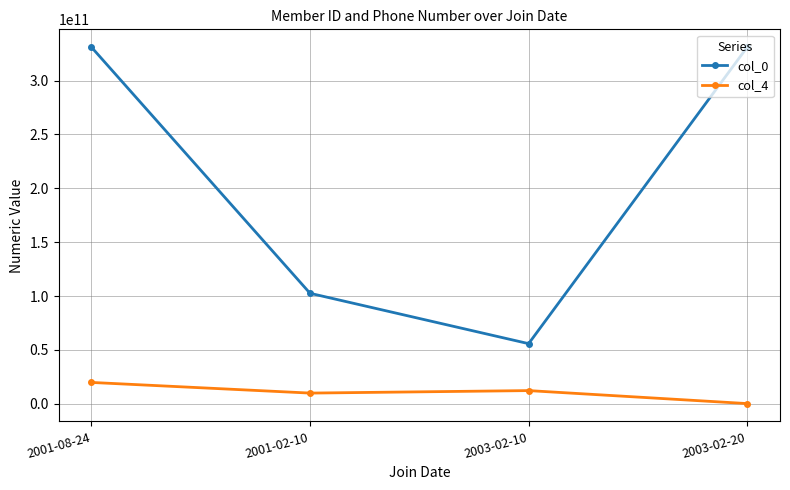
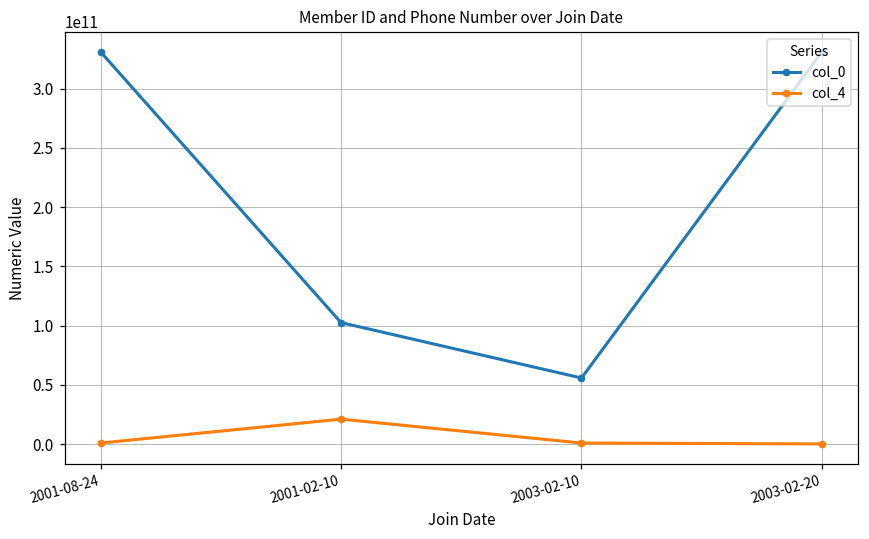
  {
    "col_0": {
      "2001-08-24": 331000000000,
      "2001-02-10": 103000000000,
      "2003-02-10": 56000000000
    },
    "col_4": {
-     "2001-08-24": 20000000000,
-     "2001-02-10": 10000000000,
-     "2003-02-10": 12000000000,
+     "2001-08-24": 1000000000,
+     "2001-02-10": 21000000000,
+     "2003-02-10": 1000000000,
      "2003-02-20": 0
    }
  }
